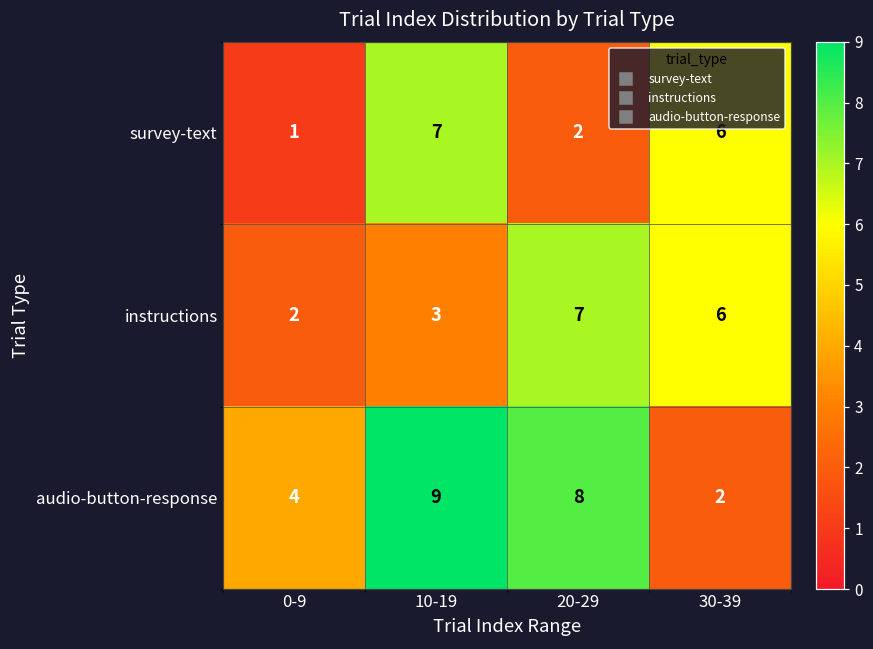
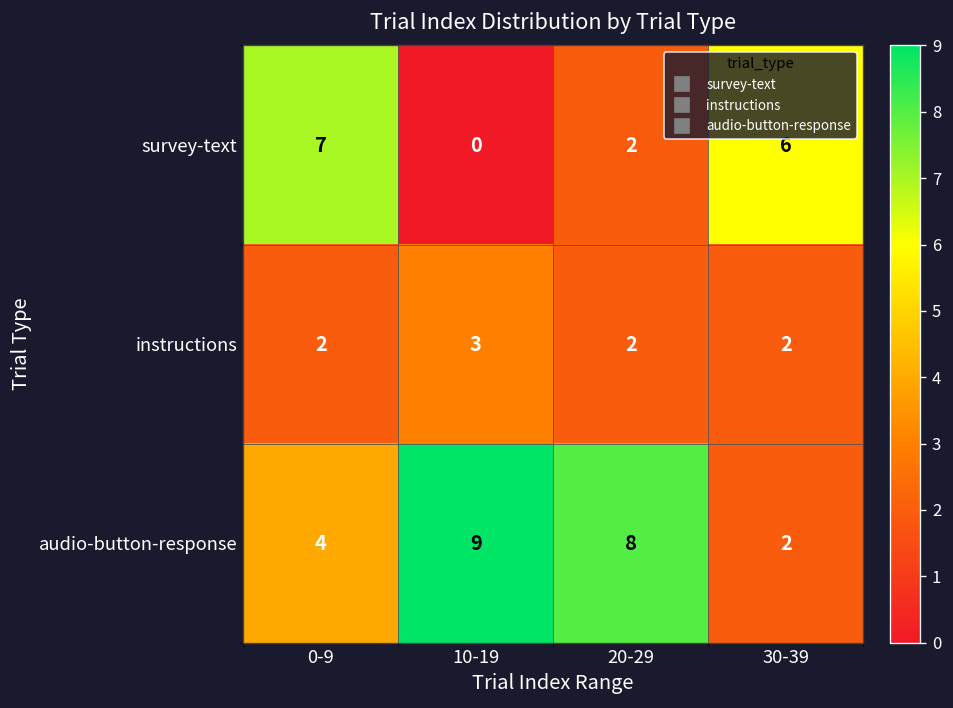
  {
    "survey-text": {
-     "0-9": 1,
-     "10-19": 7,
+     "0-9": 7,
+     "10-19": 0,
      "20-29": 2
    },
    "instructions": {
      "0-9": 2,
      "10-19": 3,
-     "20-29": 7,
-     "30-39": 6
+     "20-29": 2,
+     "30-39": 2
    },
    "audio-button-response": {
      "0-9": 4,
      "10-19": 9,
      "20-29": 8,
      "30-39": 2
    }
  }
